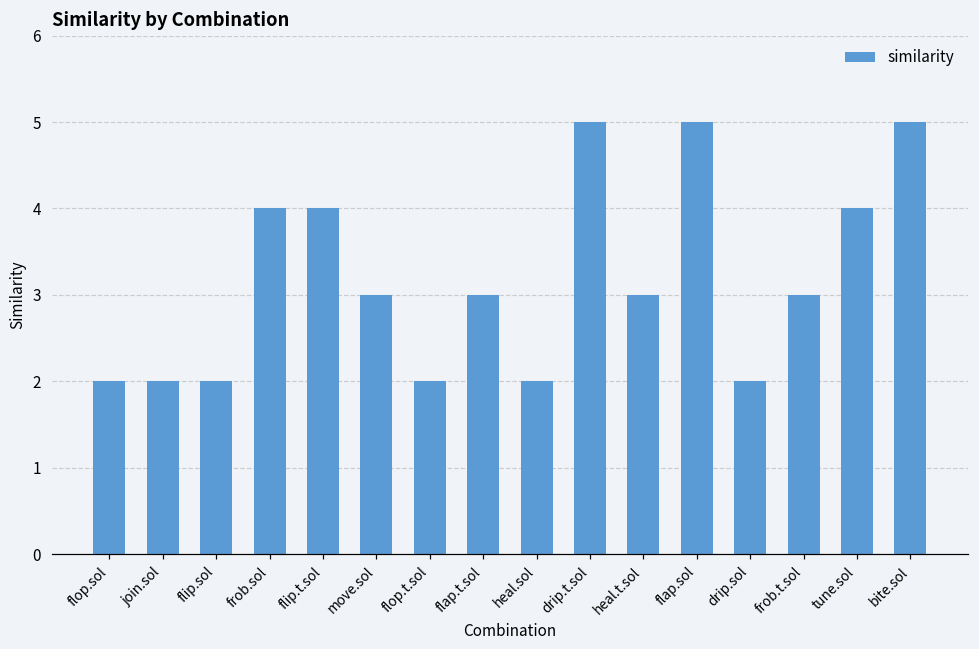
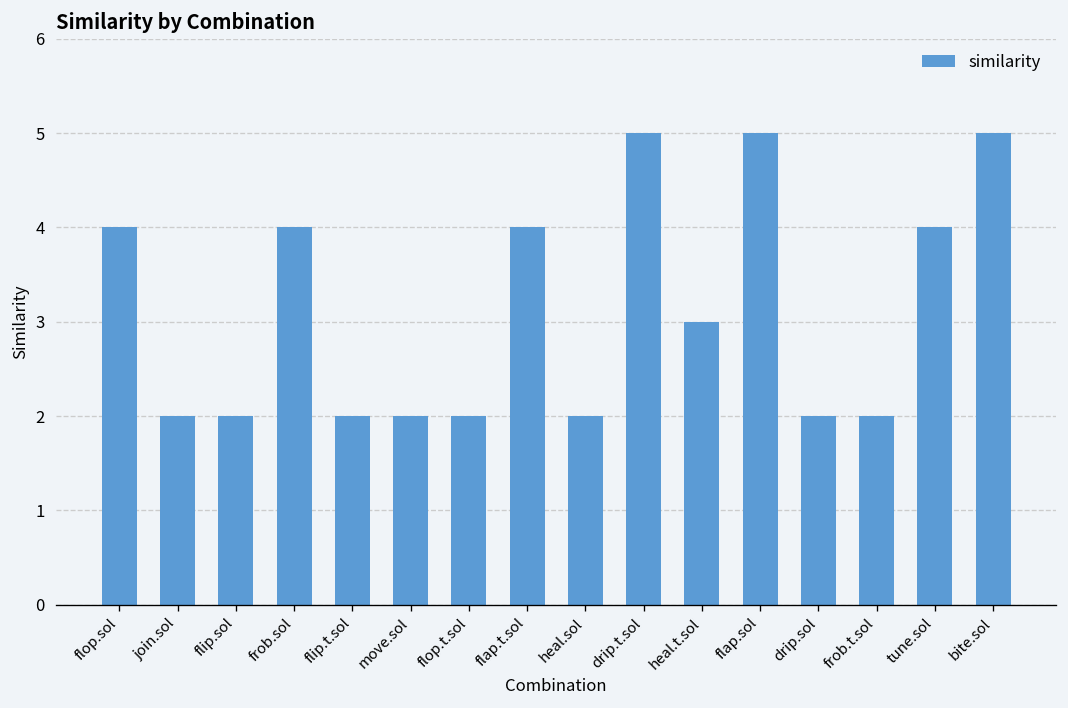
  {
-   "flop.sol": 2,
+   "flop.sol": 4,
    "join.sol": 2,
    "flip.sol": 2,
    "frob.sol": 4,
-   "flip.t.sol": 4,
-   "move.sol": 3,
+   "flip.t.sol": 2,
+   "move.sol": 2,
    "flop.t.sol": 2,
-   "flap.t.sol": 3,
+   "flap.t.sol": 4,
    "heal.sol": 2,
    "drip.t.sol": 5,
    "heal.t.sol": 3,
    "flap.sol": 5,
    "drip.sol": 2,
-   "frob.t.sol": 3,
+   "frob.t.sol": 2,
    "tune.sol": 4,
    "bite.sol": 5
  }
